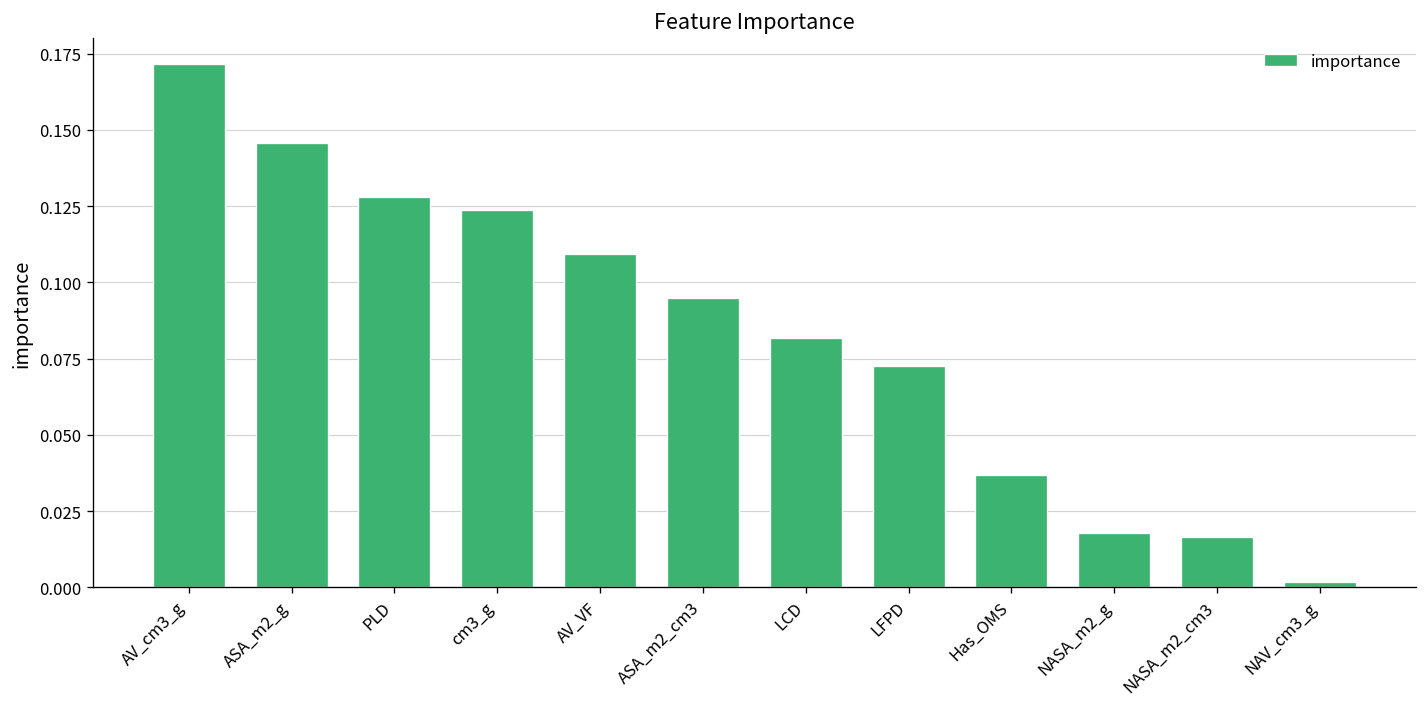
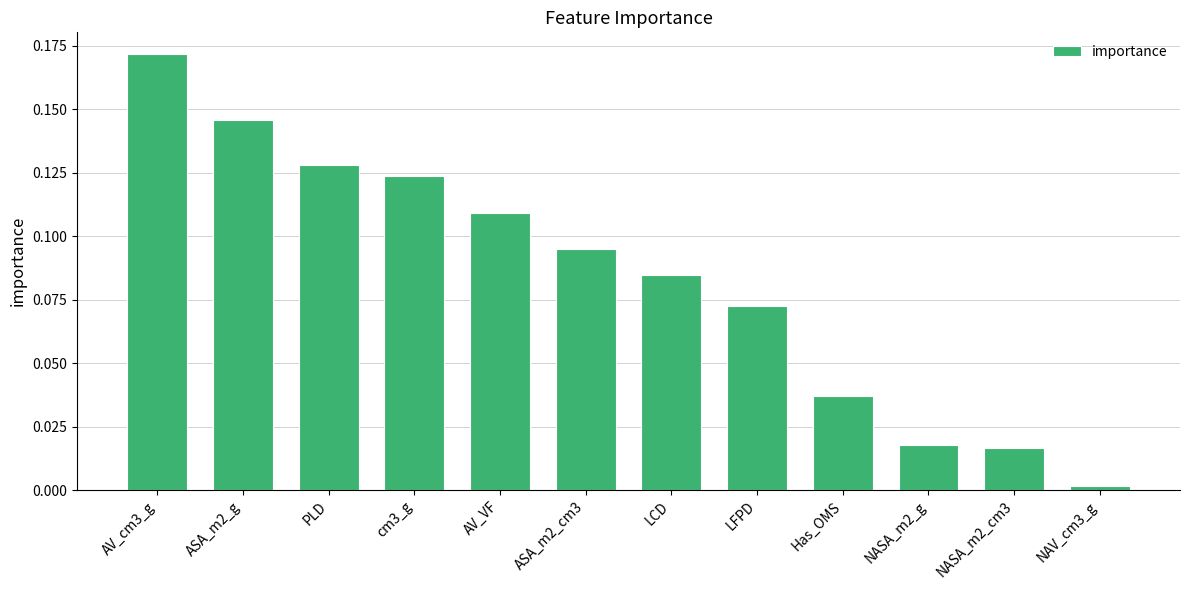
  {
    "AV_cm3_g": 0.172,
    "ASA_m2_g": 0.146,
    "PLD": 0.128,
    "cm3_g": 0.124,
    "AV_VF": 0.109,
    "ASA_m2_cm3": 0.095,
-   "LCD": 0.082,
+   "LCD": 0.085,
    "LFPD": 0.073,
    "Has_OMS": 0.037,
    "NASA_m2_g": 0.018,
    "NASA_m2_cm3": 0.017,
    "NAV_cm3_g": 0.002
  }
